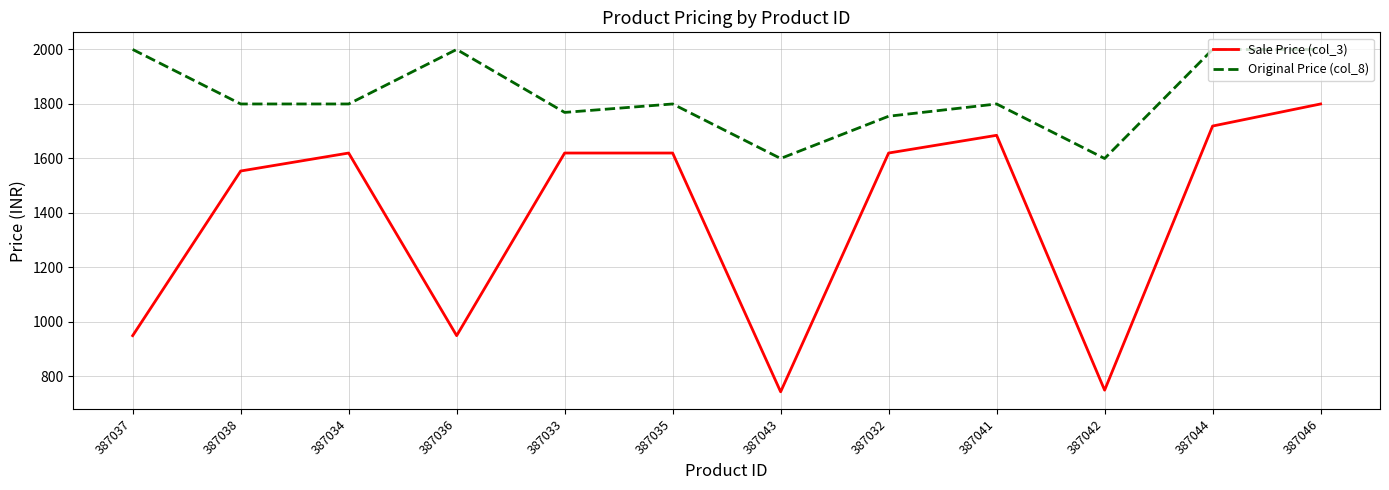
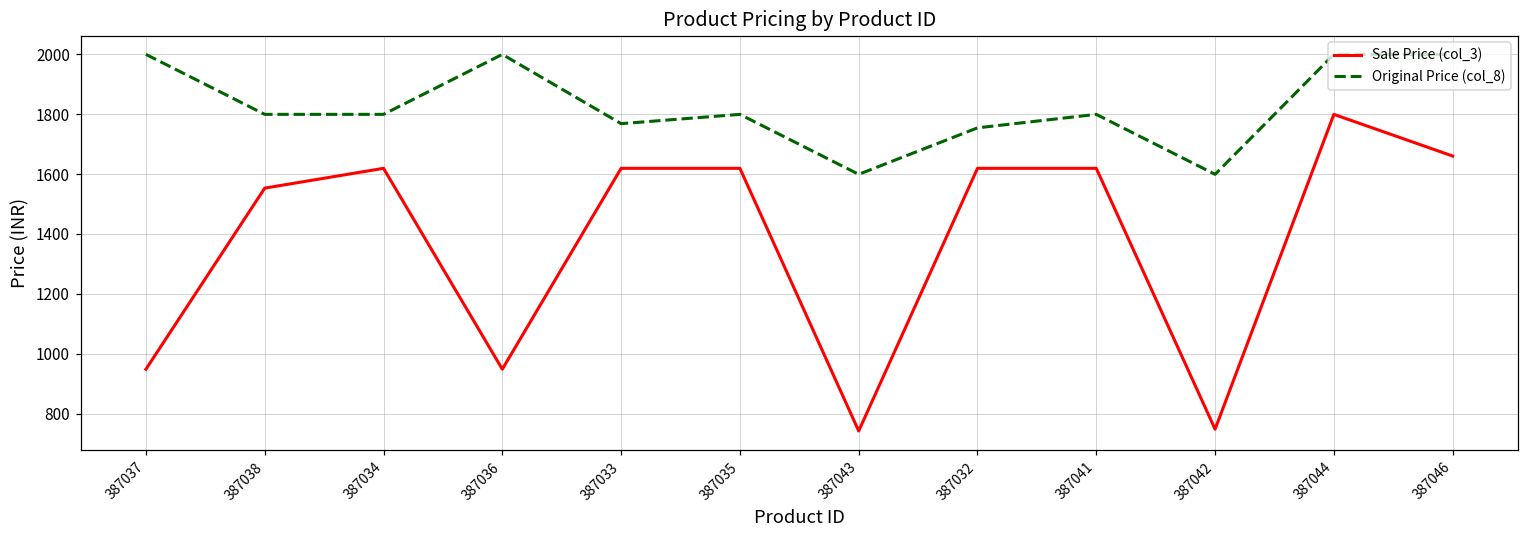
  {
    "Sale Price (col_3)": {
      "387037": 950,
      "387038": 1550,
      "387034": 1620,
      "387036": 950,
      "387033": 1620,
      "387035": 1620,
      "387043": 740,
      "387032": 1620,
-     "387041": 1680,
+     "387041": 1620,
      "387042": 750,
-     "387044": 1720,
-     "387046": 1800
+     "387044": 1800,
+     "387046": 1660
    },
    "Original Price (col_8)": {
      "387037": 2000,
      "387038": 1800,
      "387034": 1800,
      "387036": 2000,
      "387033": 1770,
      "387035": 1800,
      "387043": 1600,
      "387032": 1750,
      "387041": 1800,
      "387042": 1600
    }
  }
